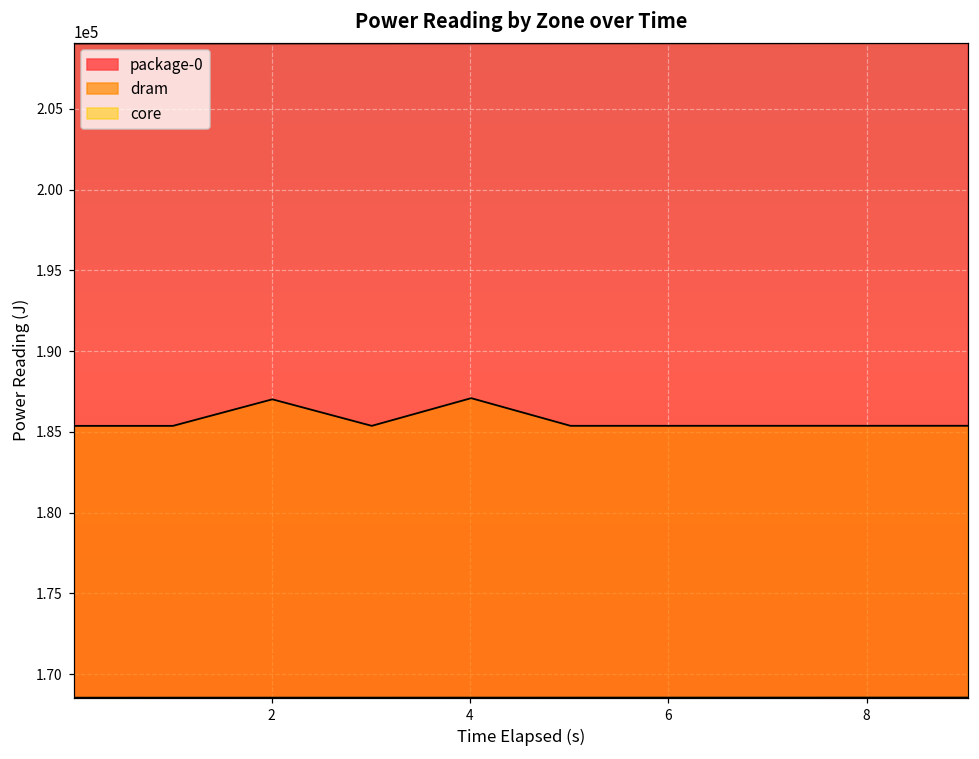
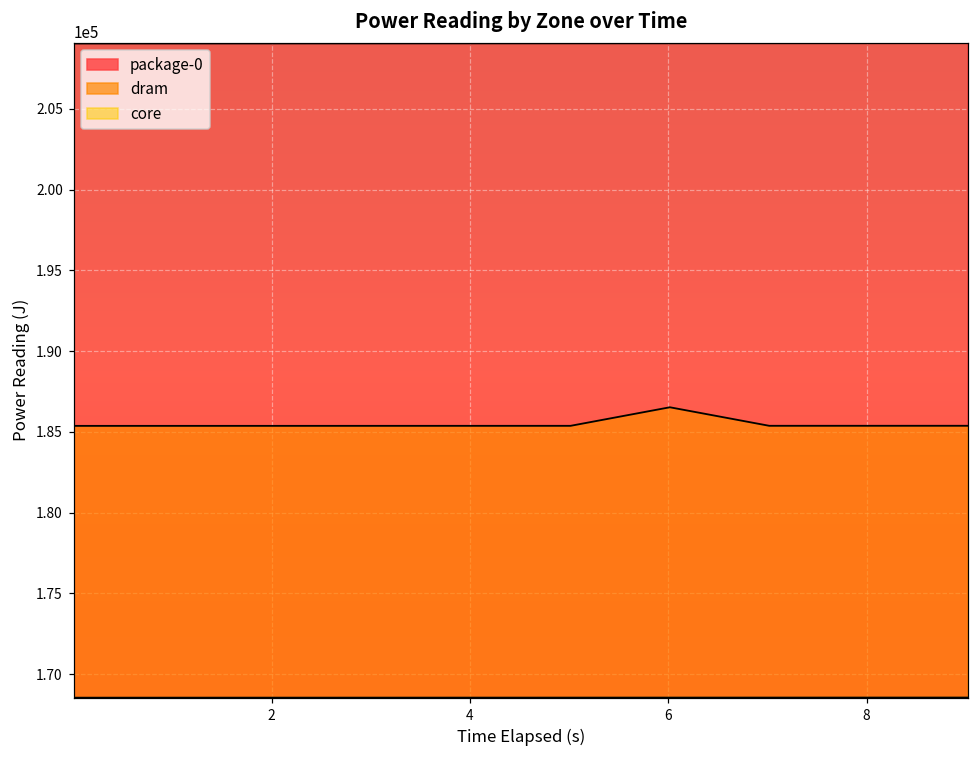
  {
    "package-0": {
      "2": 209100,
      "4": 209100,
      "6": 209100
    },
    "dram": {
-     "2": 187000,
-     "4": 187100,
-     "6": 185400
+     "2": 185400,
+     "4": 185400,
+     "6": 186500
    },
    "core": {
      "2": 168500,
      "4": 168500,
      "6": 168500
    }
  }
